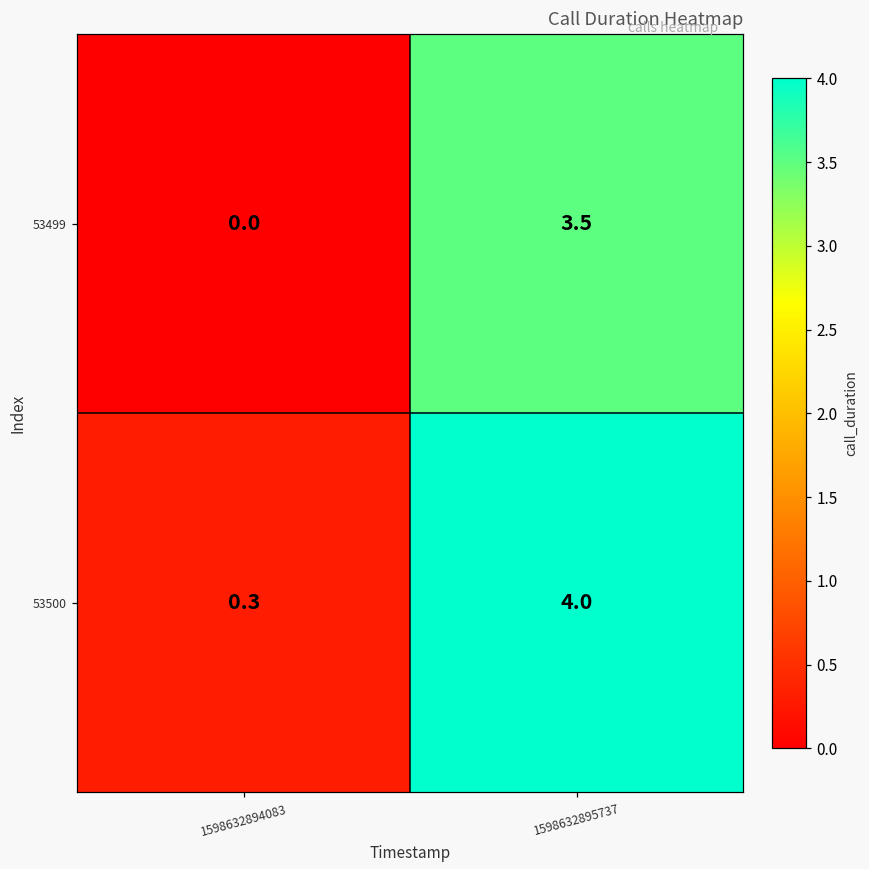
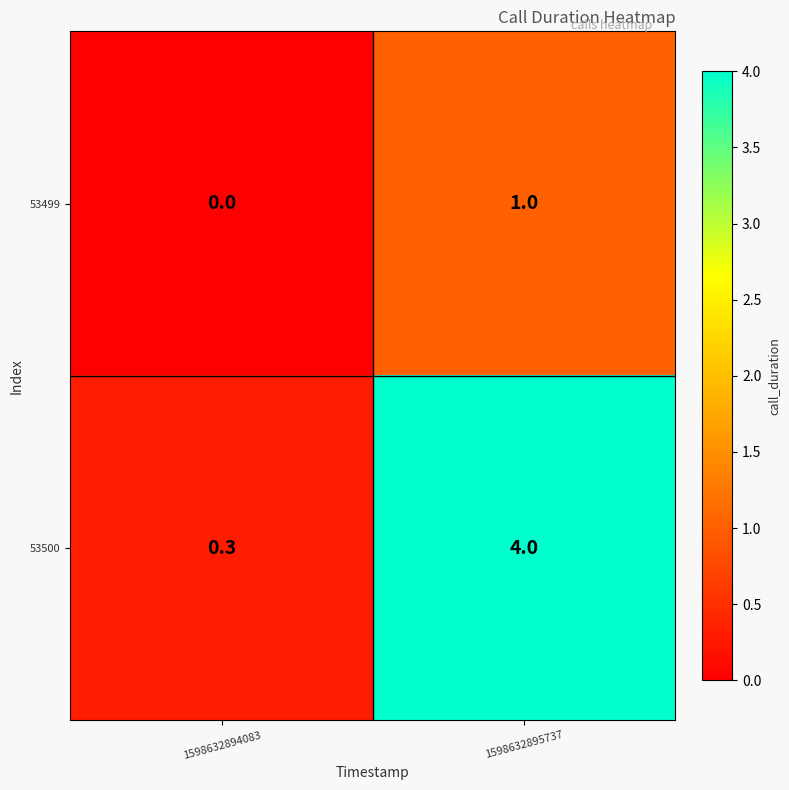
  {
    "53499": {
      "1598632894083": 0.0,
-     "1598632895737": 3.5
+     "1598632895737": 1.0
    },
    "53500": {
      "1598632894083": 0.3,
      "1598632895737": 4.0
    }
  }
